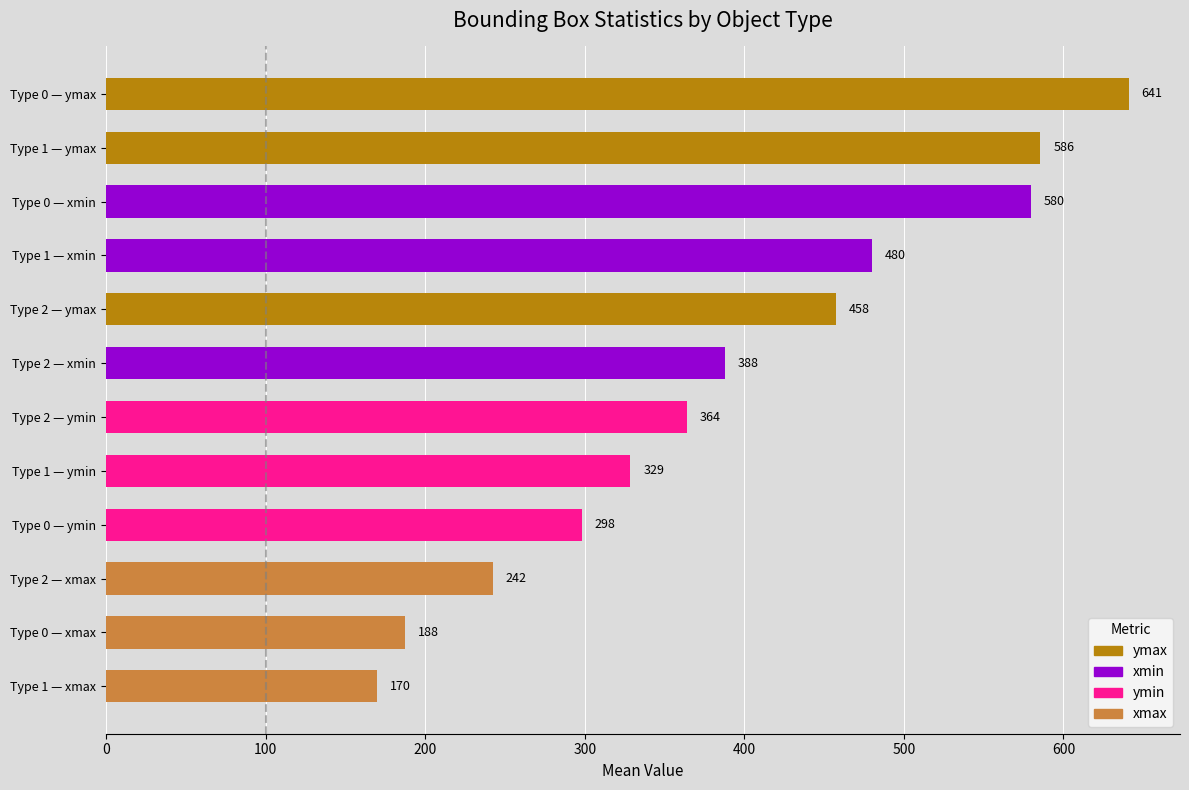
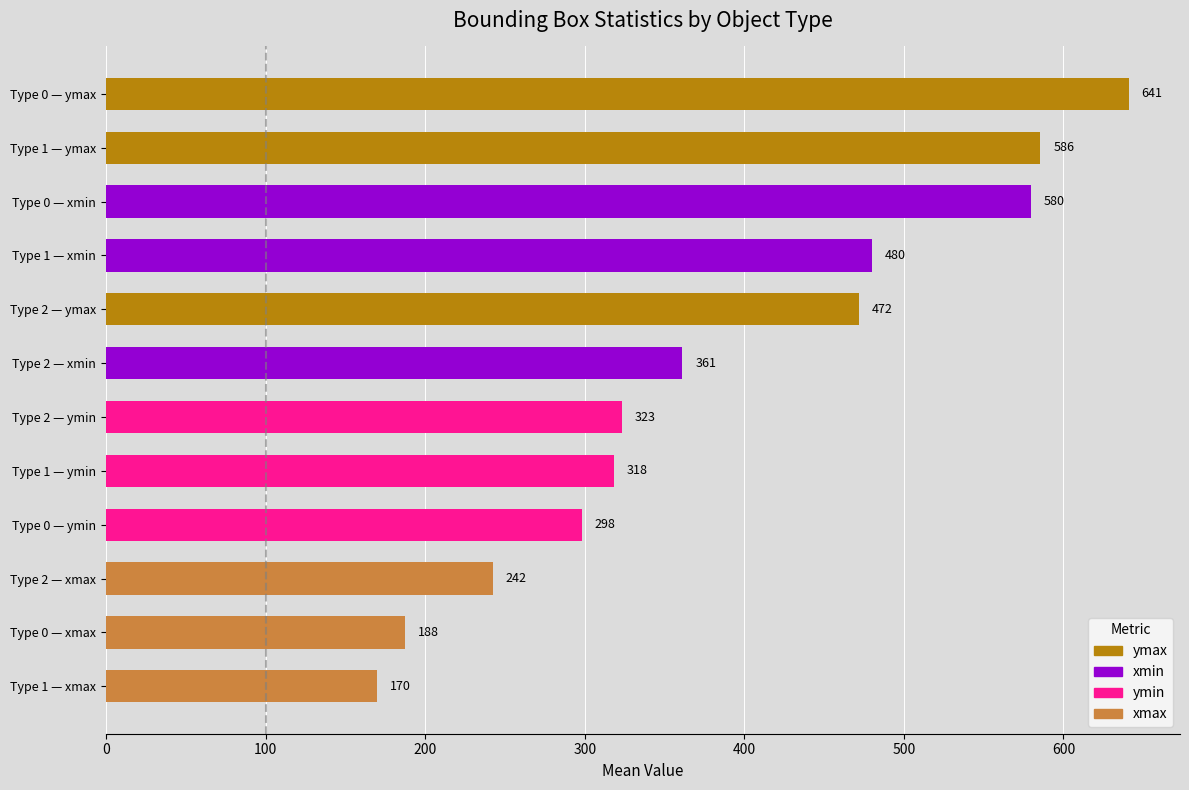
  {
    "Type 0 — ymax": 641,
    "Type 1 — ymax": 586,
    "Type 0 — xmin": 580,
    "Type 1 — xmin": 480,
-   "Type 2 — ymax": 458,
-   "Type 2 — xmin": 388,
-   "Type 2 — ymin": 364,
-   "Type 1 — ymin": 329,
+   "Type 2 — ymax": 472,
+   "Type 2 — xmin": 361,
+   "Type 2 — ymin": 323,
+   "Type 1 — ymin": 318,
    "Type 0 — ymin": 298,
    "Type 2 — xmax": 242,
    "Type 0 — xmax": 188,
    "Type 1 — xmax": 170
  }
